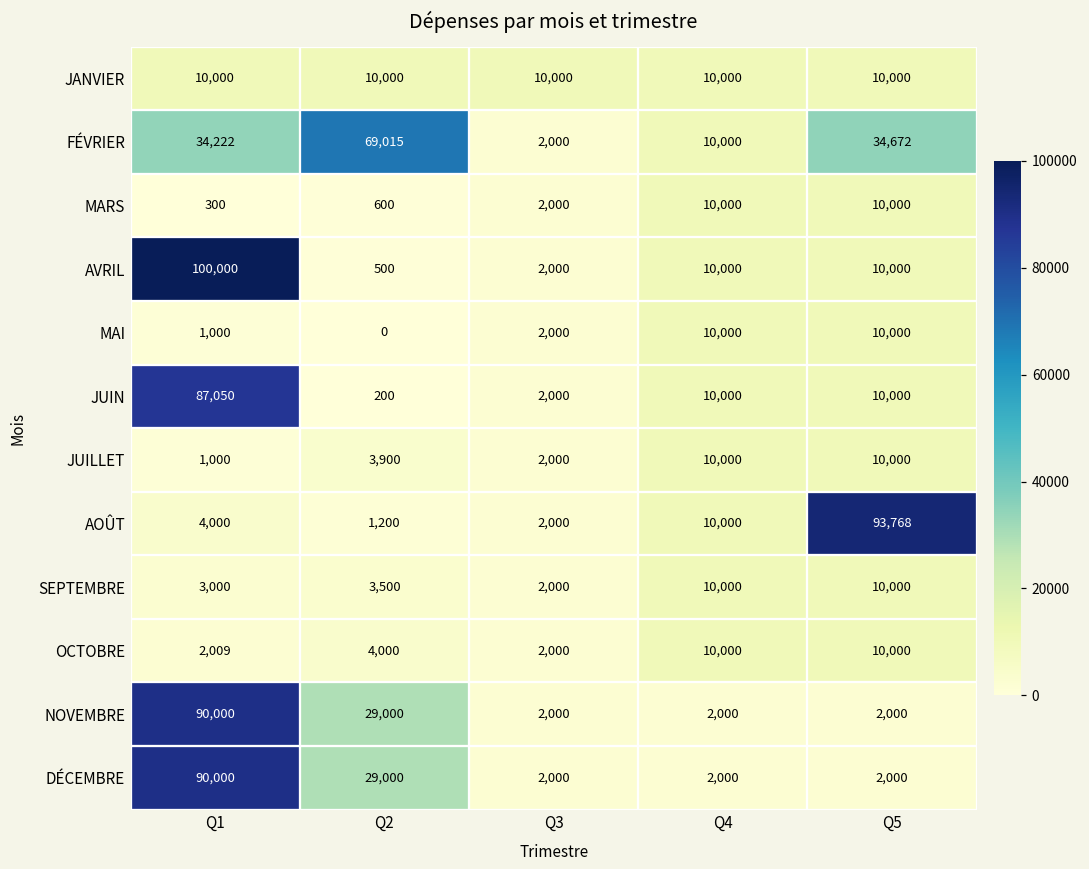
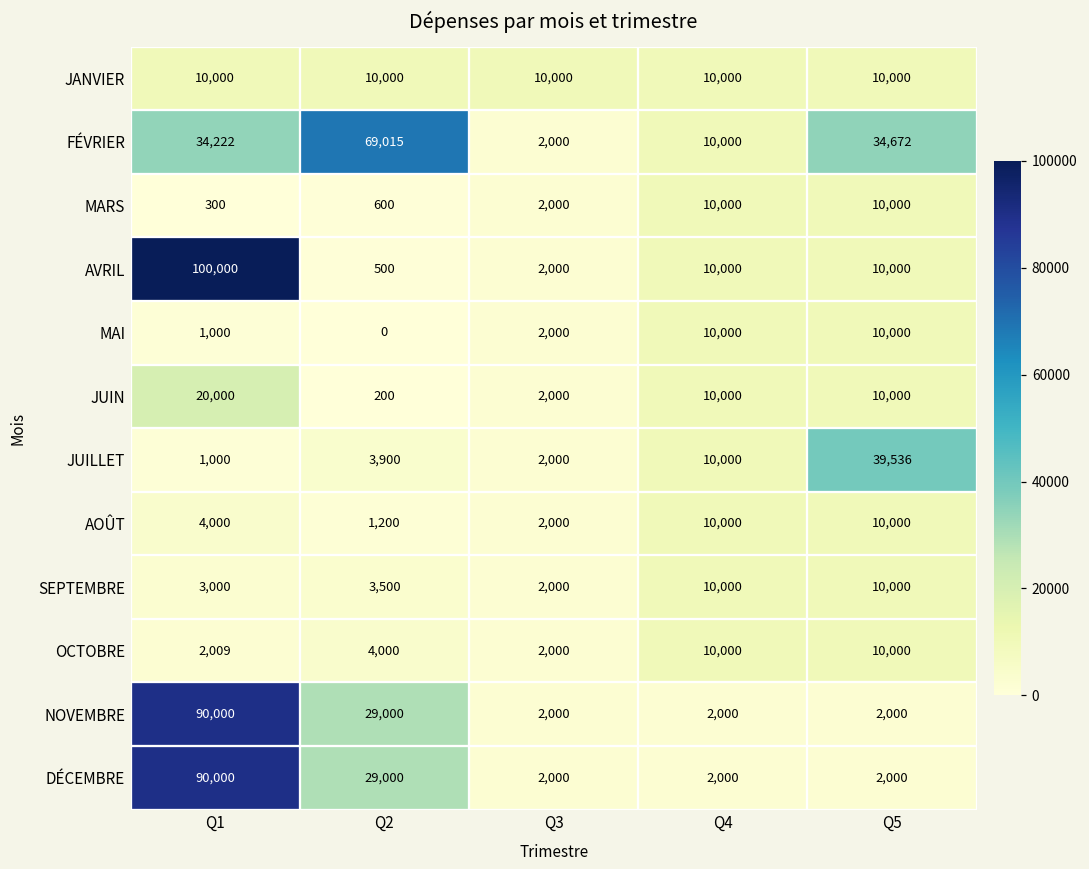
  {
    "JANVIER": {
      "Q1": "10,000",
      "Q2": "10,000",
      "Q3": "10,000",
      "Q4": "10,000",
      "Q5": "10,000"
    },
    "FÉVRIER": {
      "Q1": "34,222",
      "Q2": "69,015",
      "Q3": "2,000",
      "Q4": "10,000",
      "Q5": "34,672"
    },
    "MARS": {
      "Q1": "300",
      "Q2": "600",
      "Q3": "2,000",
      "Q4": "10,000",
      "Q5": "10,000"
    },
    "AVRIL": {
      "Q1": "100,000",
      "Q2": "500",
      "Q3": "2,000",
      "Q4": "10,000",
      "Q5": "10,000"
    },
    "MAI": {
      "Q1": "1,000",
      "Q2": "0",
      "Q3": "2,000",
      "Q4": "10,000",
      "Q5": "10,000"
    },
    "JUIN": {
-     "Q1": "87,050",
+     "Q1": "20,000",
      "Q2": "200",
      "Q3": "2,000",
      "Q4": "10,000",
      "Q5": "10,000"
    },
    "JUILLET": {
      "Q1": "1,000",
      "Q2": "3,900",
      "Q3": "2,000",
      "Q4": "10,000",
-     "Q5": "10,000"
+     "Q5": "39,536"
    },
    "AOÛT": {
      "Q1": "4,000",
      "Q2": "1,200",
      "Q3": "2,000",
      "Q4": "10,000",
-     "Q5": "93,768"
+     "Q5": "10,000"
    },
    "SEPTEMBRE": {
      "Q1": "3,000",
      "Q2": "3,500",
      "Q3": "2,000",
      "Q4": "10,000",
      "Q5": "10,000"
    },
    "OCTOBRE": {
      "Q1": "2,009",
      "Q2": "4,000",
      "Q3": "2,000",
      "Q4": "10,000",
      "Q5": "10,000"
    },
    "NOVEMBRE": {
      "Q1": "90,000",
      "Q2": "29,000",
      "Q3": "2,000",
      "Q4": "2,000",
      "Q5": "2,000"
    },
    "DÉCEMBRE": {
      "Q1": "90,000",
      "Q2": "29,000",
      "Q3": "2,000",
      "Q4": "2,000",
      "Q5": "2,000"
    }
  }
